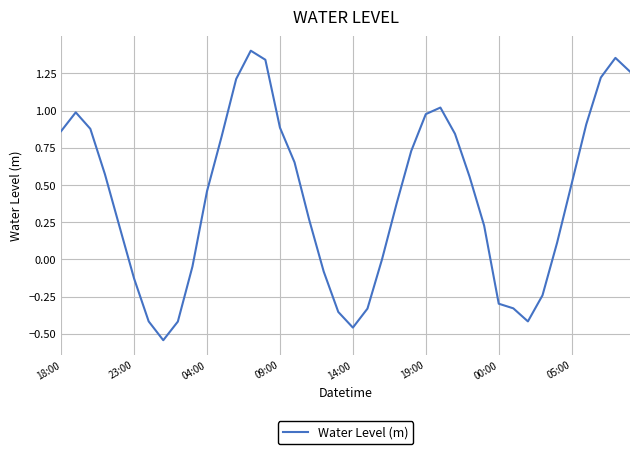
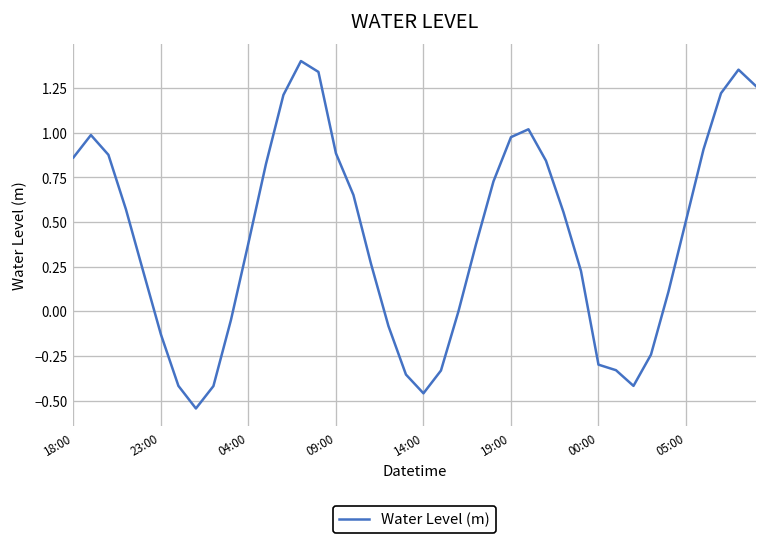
  {
    "18:00": 0.86,
    "23:00": -0.13,
-   "04:00": 0.46,
+   "04:00": 0.38,
    "09:00": 0.89,
    "14:00": -0.46,
    "19:00": 0.98,
    "00:00": -0.30,
    "05:00": 0.51
  }
